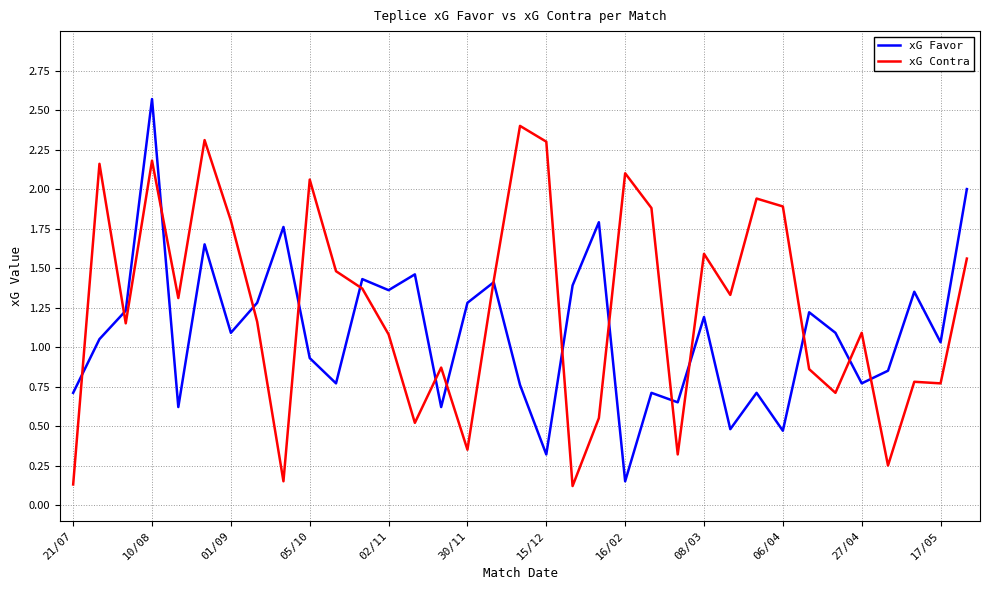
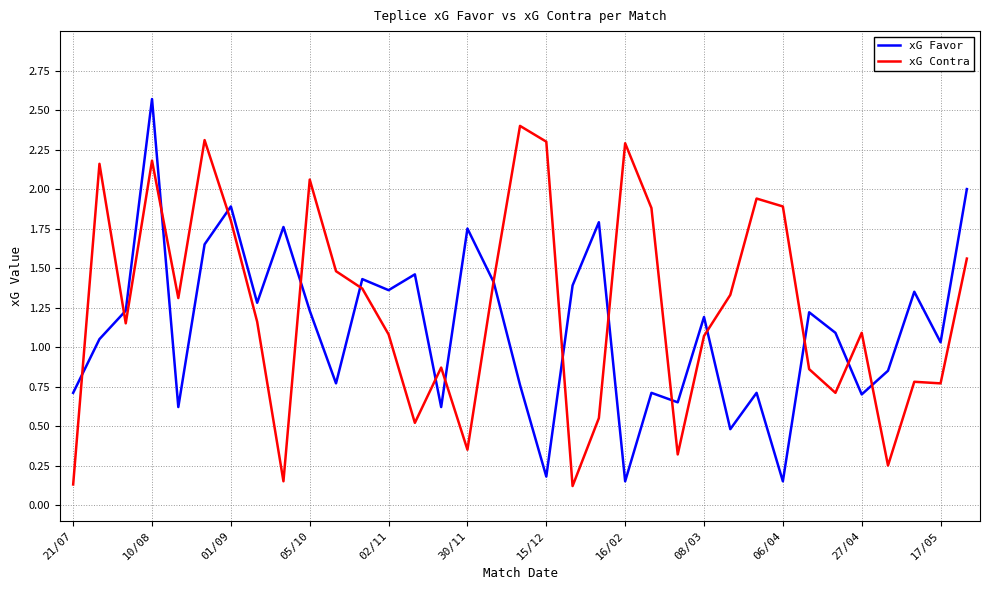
  {
    "xG Favor": {
      "21/07": 0.71,
      "10/08": 2.57,
-     "01/09": 1.09,
-     "05/10": 0.93,
+     "01/09": 1.89,
+     "05/10": 1.23,
      "02/11": 1.36,
-     "30/11": 1.28,
-     "15/12": 0.32,
+     "30/11": 1.75,
+     "15/12": 0.18,
      "16/02": 0.15,
      "08/03": 1.19,
-     "06/04": 0.47,
-     "27/04": 0.77,
+     "06/04": 0.15,
+     "27/04": 0.70,
      "17/05": 1.03
    },
    "xG Contra": {
      "21/07": 0.13,
      "10/08": 2.18,
      "01/09": 1.80,
      "05/10": 2.06,
      "02/11": 1.08,
      "30/11": 0.35,
      "15/12": 2.30,
-     "16/02": 2.10,
-     "08/03": 1.59,
+     "16/02": 2.29,
+     "08/03": 1.07,
      "06/04": 1.89,
      "27/04": 1.09,
      "17/05": 0.77
    }
  }
